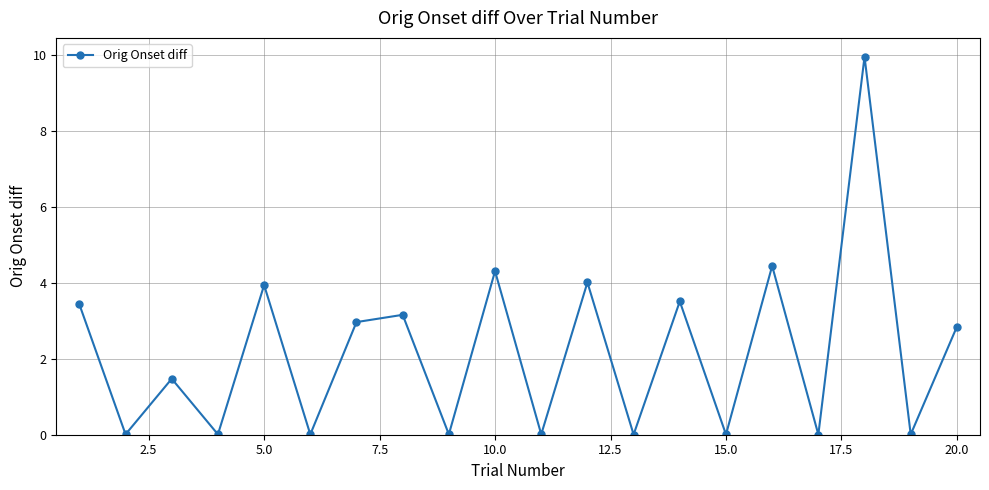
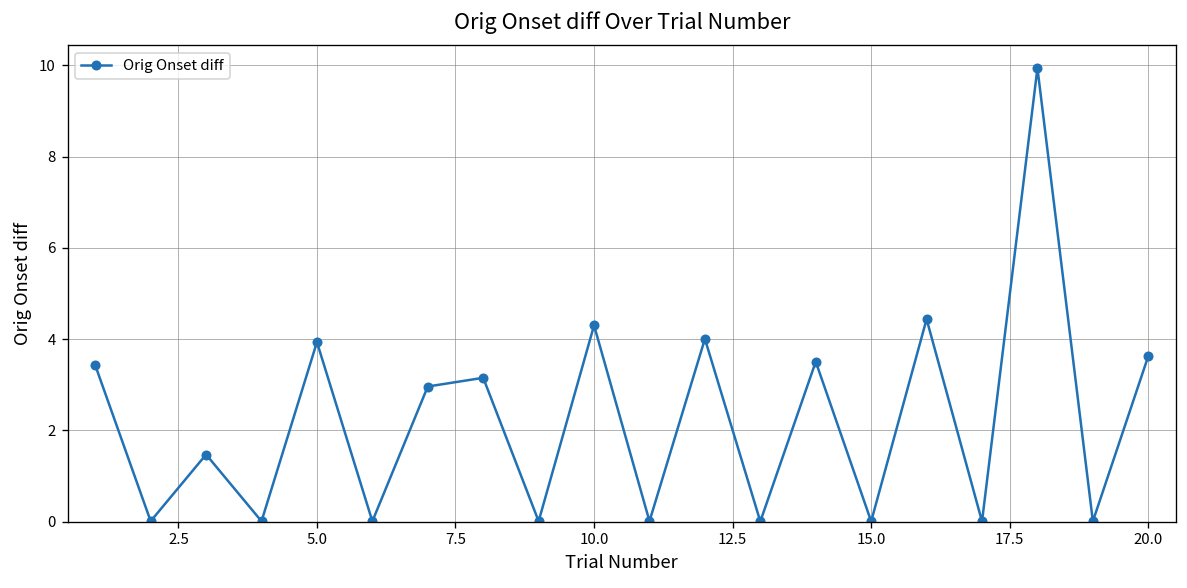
  {
    "5.0": 3.9,
    "10.0": 4.3,
    "15.0": 0.0,
-   "20.0": 2.8
+   "20.0": 3.6
  }
